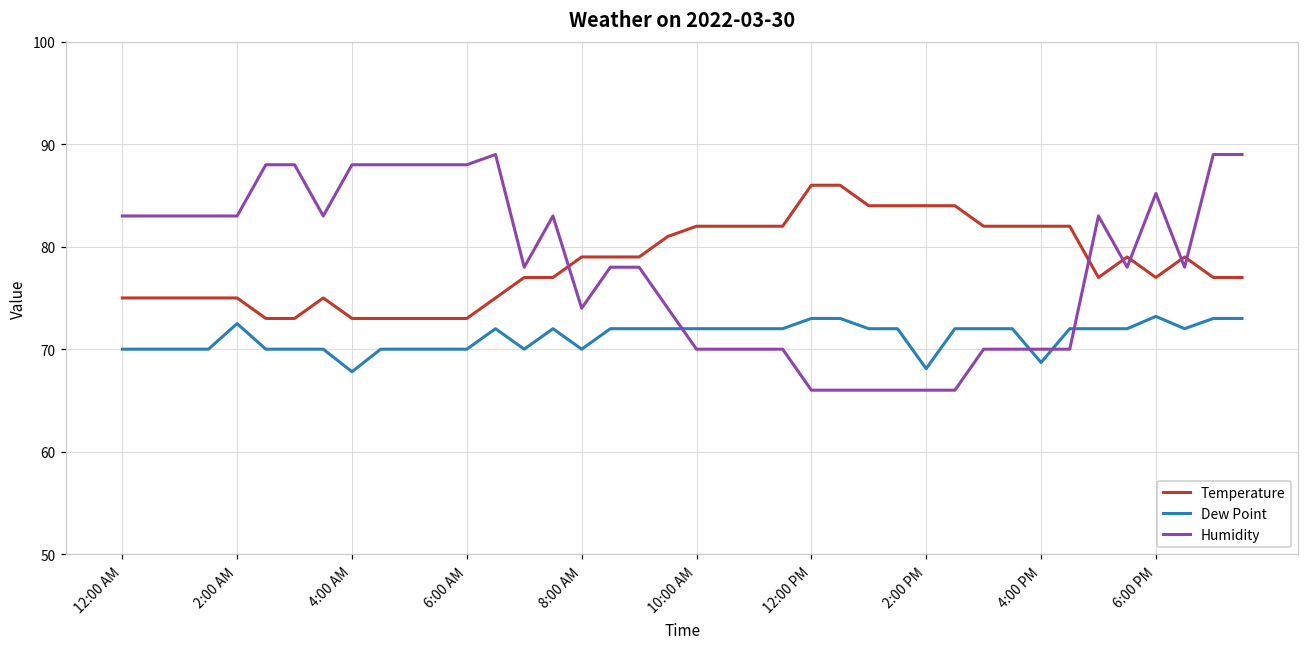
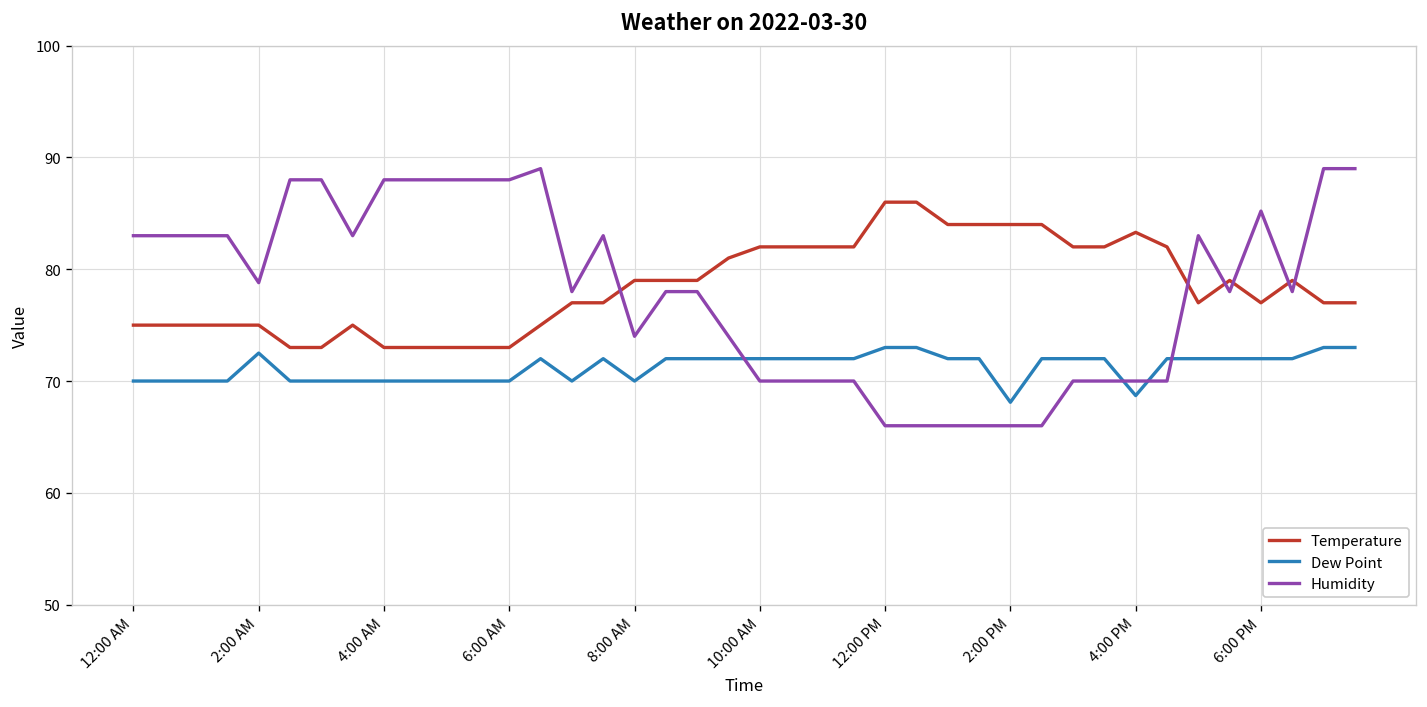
  {
    "Temperature": {
      "12:00 AM": 75,
      "2:00 AM": 75,
      "4:00 AM": 73,
      "6:00 AM": 73,
      "8:00 AM": 79,
      "10:00 AM": 82,
      "12:00 PM": 86,
      "2:00 PM": 84,
-     "4:00 PM": 82,
+     "4:00 PM": 83,
      "6:00 PM": 77
    },
    "Dew Point": {
      "12:00 AM": 70,
      "2:00 AM": 73,
-     "4:00 AM": 68,
+     "4:00 AM": 70,
      "6:00 AM": 70,
      "8:00 AM": 70,
      "10:00 AM": 72,
      "12:00 PM": 73,
      "2:00 PM": 68,
      "4:00 PM": 69,
-     "6:00 PM": 73
+     "6:00 PM": 72
    },
    "Humidity": {
      "12:00 AM": 83,
-     "2:00 AM": 83,
+     "2:00 AM": 79,
      "4:00 AM": 88,
      "6:00 AM": 88,
      "8:00 AM": 74,
      "10:00 AM": 70,
      "12:00 PM": 66,
      "2:00 PM": 66,
      "4:00 PM": 70,
      "6:00 PM": 85
    }
  }
